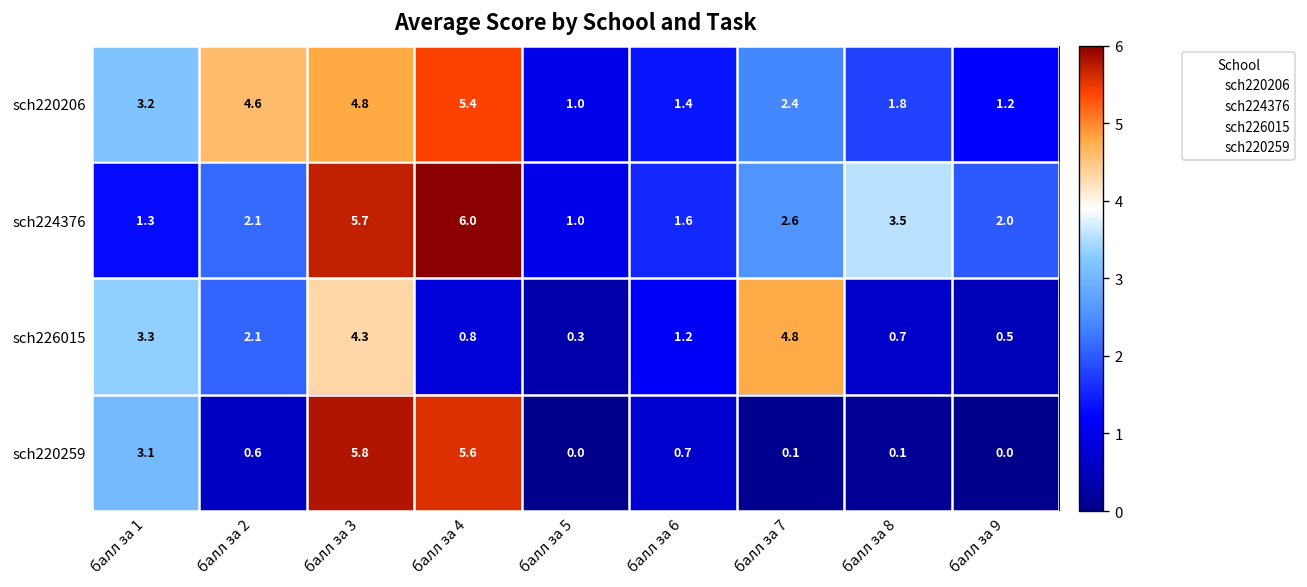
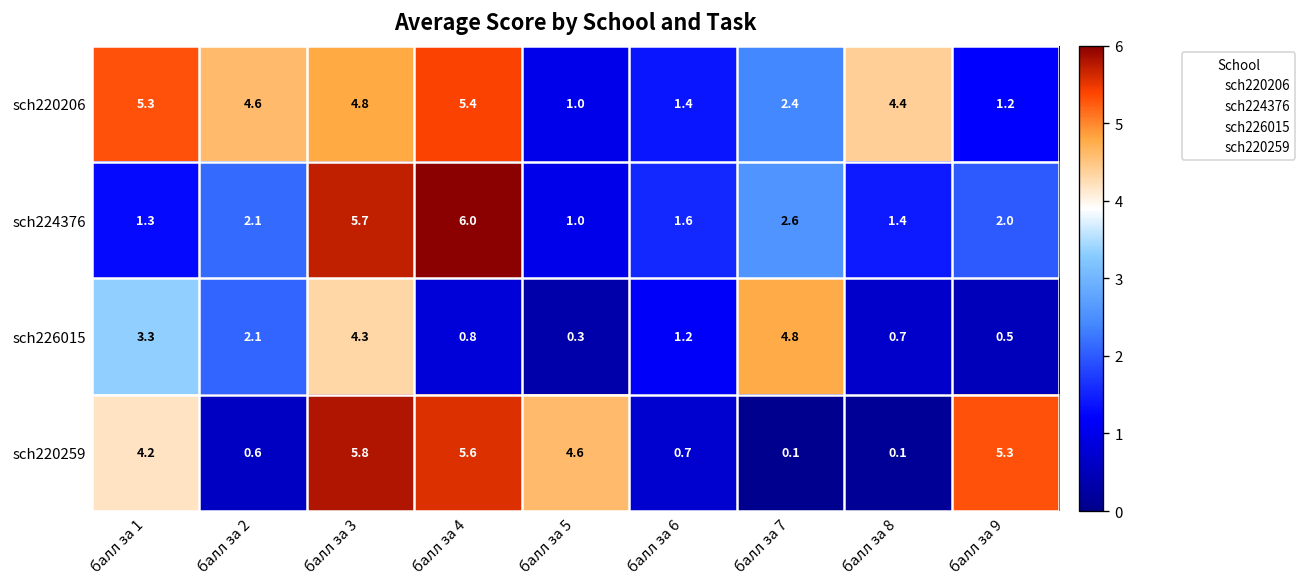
  {
    "sch220206": {
-     "балл за 1": 3.2,
+     "балл за 1": 5.3,
      "балл за 2": 4.6,
      "балл за 3": 4.8,
      "балл за 4": 5.4,
      "балл за 5": 1.0,
      "балл за 6": 1.4,
      "балл за 7": 2.4,
-     "балл за 8": 1.8,
+     "балл за 8": 4.4,
      "балл за 9": 1.2
    },
    "sch224376": {
      "балл за 1": 1.3,
      "балл за 2": 2.1,
      "балл за 3": 5.7,
      "балл за 4": 6.0,
      "балл за 5": 1.0,
      "балл за 6": 1.6,
      "балл за 7": 2.6,
-     "балл за 8": 3.5,
+     "балл за 8": 1.4,
      "балл за 9": 2.0
    },
    "sch226015": {
      "балл за 1": 3.3,
      "балл за 2": 2.1,
      "балл за 3": 4.3,
      "балл за 4": 0.8,
      "балл за 5": 0.3,
      "балл за 6": 1.2,
      "балл за 7": 4.8,
      "балл за 8": 0.7,
      "балл за 9": 0.5
    },
    "sch220259": {
-     "балл за 1": 3.1,
+     "балл за 1": 4.2,
      "балл за 2": 0.6,
      "балл за 3": 5.8,
      "балл за 4": 5.6,
-     "балл за 5": 0.0,
+     "балл за 5": 4.6,
      "балл за 6": 0.7,
      "балл за 7": 0.1,
      "балл за 8": 0.1,
-     "балл за 9": 0.0
+     "балл за 9": 5.3
    }
  }
